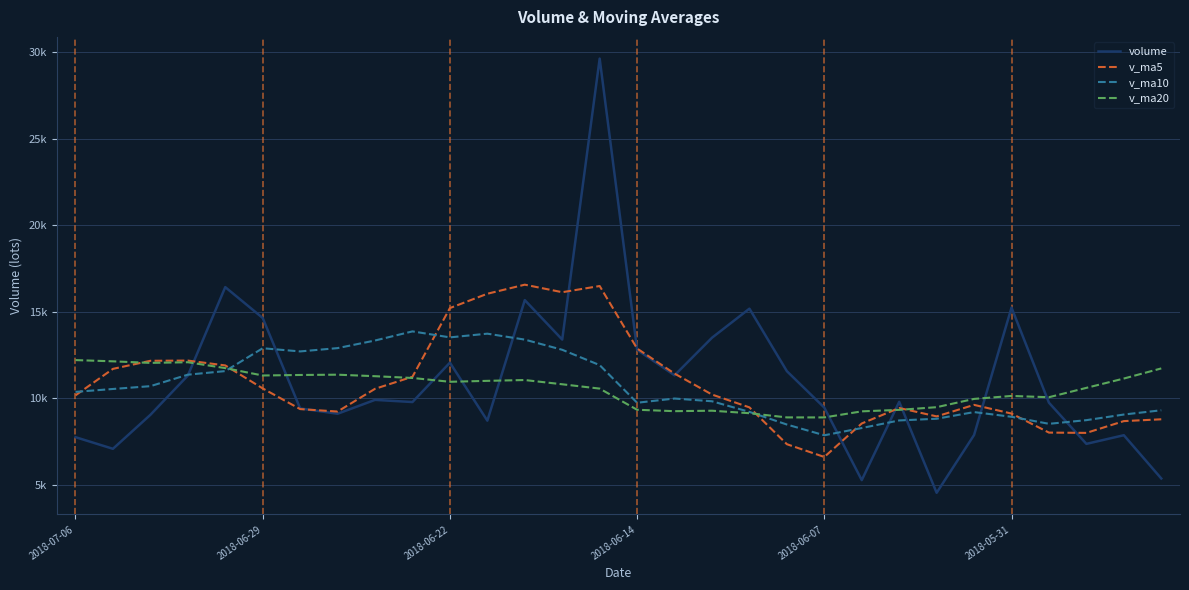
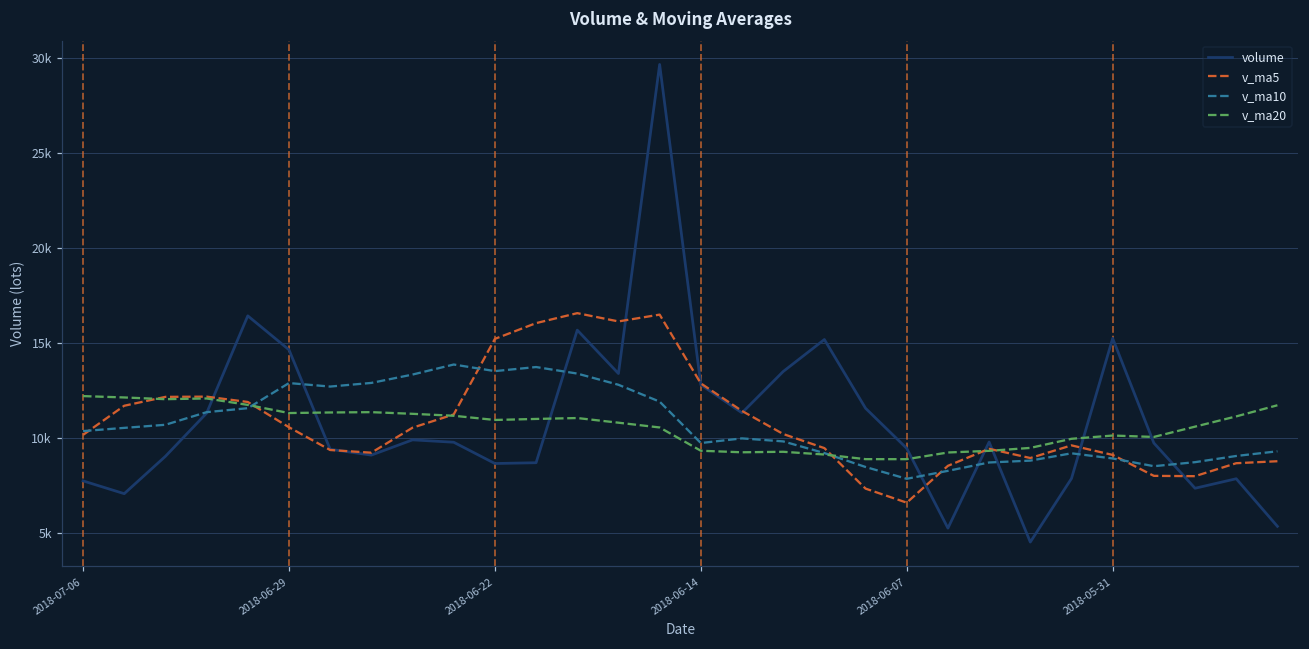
  {
    "volume": {
      "2018-07-06": 7800,
      "2018-06-29": 14700,
-     "2018-06-22": 12100,
+     "2018-06-22": 8700,
      "2018-06-07": 9500,
      "2018-05-31": 15300
    },
    "v_ma5": {
      "2018-07-06": 10200,
      "2018-06-29": 10600,
      "2018-06-22": 15200,
      "2018-06-07": 6600,
      "2018-05-31": 9100
    },
    "v_ma10": {
      "2018-07-06": 10400,
      "2018-06-29": 12900,
      "2018-06-22": 13500,
      "2018-06-14": 9700,
      "2018-06-07": 7900,
      "2018-05-31": 8900
    },
    "v_ma20": {
      "2018-07-06": 12200,
      "2018-06-29": 11300,
      "2018-06-22": 11000,
      "2018-06-14": 9300,
      "2018-06-07": 8900,
      "2018-05-31": 10100
    }
  }
